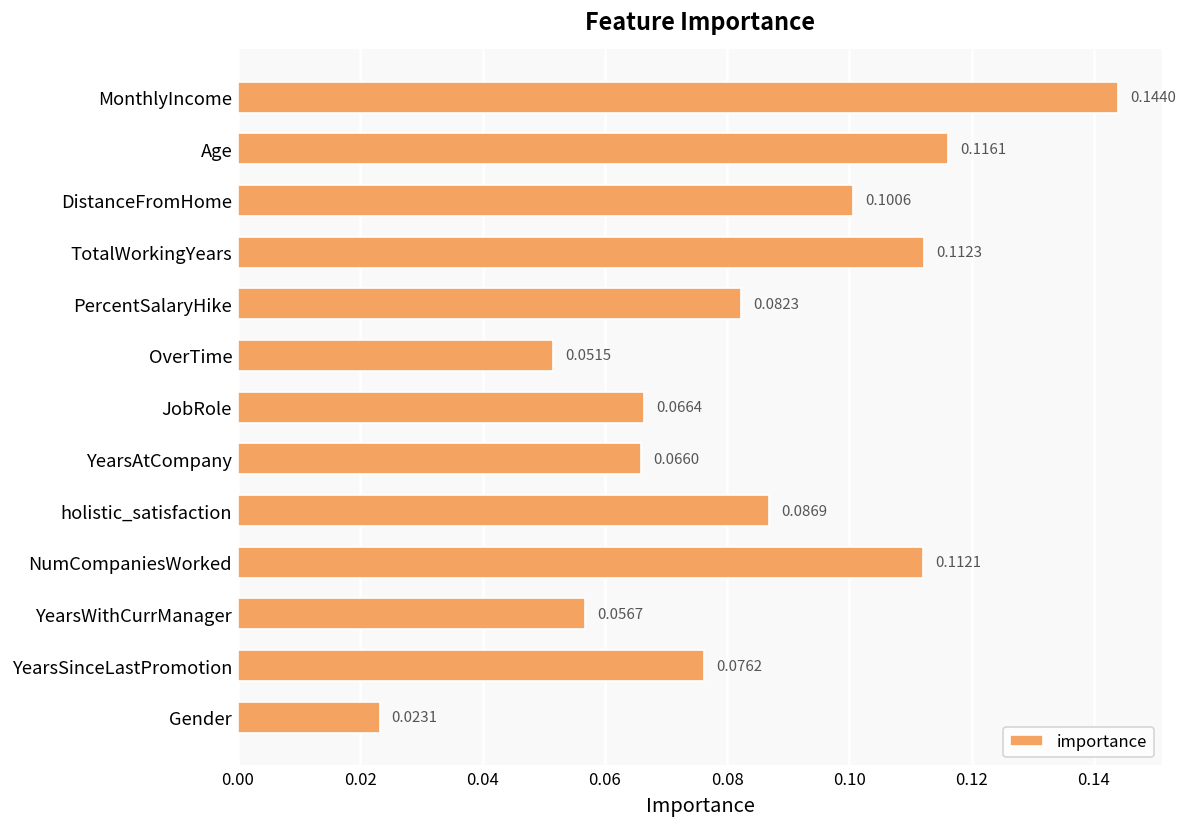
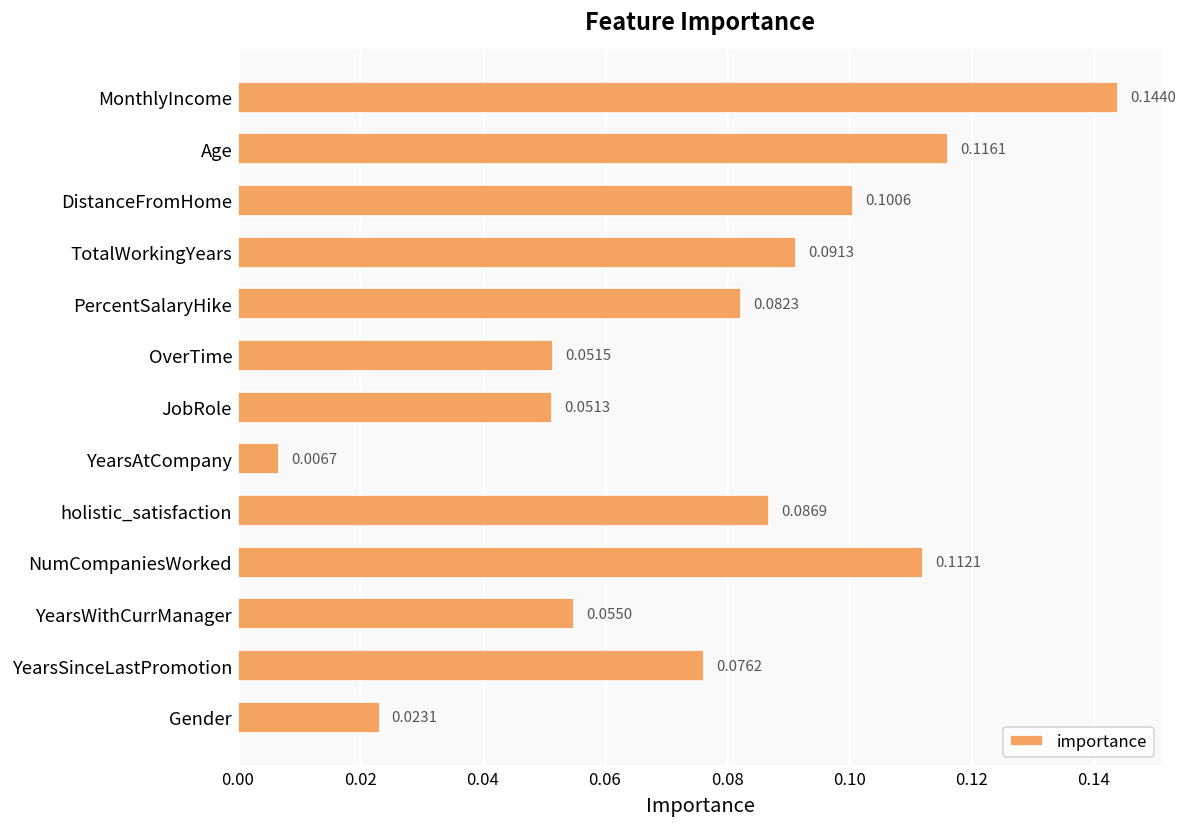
  {
    "MonthlyIncome": 0.1440,
    "Age": 0.1161,
    "DistanceFromHome": 0.1006,
-   "TotalWorkingYears": 0.1123,
+   "TotalWorkingYears": 0.0913,
    "PercentSalaryHike": 0.0823,
    "OverTime": 0.0515,
-   "JobRole": 0.0664,
-   "YearsAtCompany": 0.0660,
+   "JobRole": 0.0513,
+   "YearsAtCompany": 0.0067,
    "holistic_satisfaction": 0.0869,
    "NumCompaniesWorked": 0.1121,
-   "YearsWithCurrManager": 0.0567,
+   "YearsWithCurrManager": 0.0550,
    "YearsSinceLastPromotion": 0.0762,
    "Gender": 0.0231
  }
